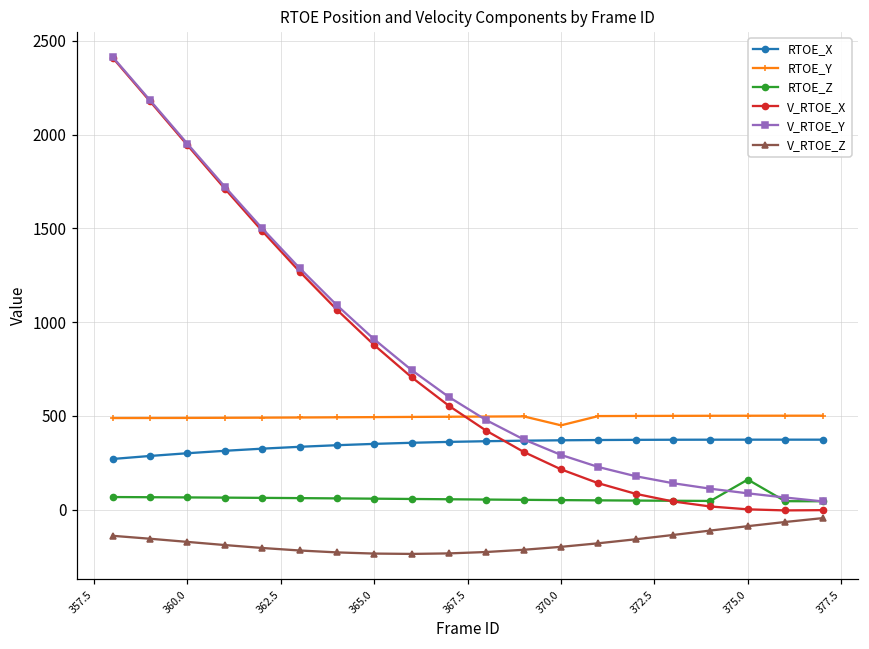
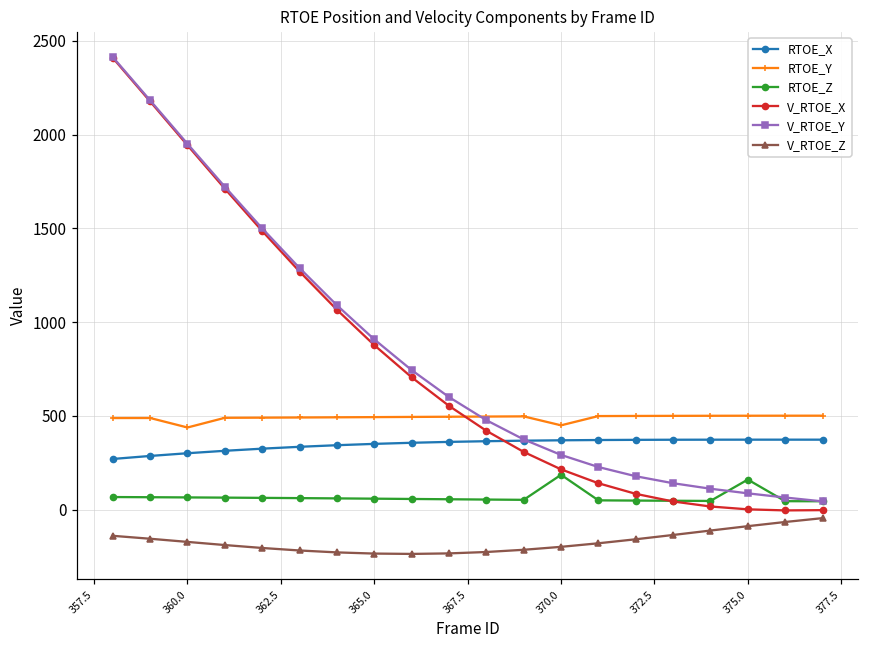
  {
    "RTOE_X": {
      "360.0": 300,
      "365.0": 350,
      "370.0": 370,
      "375.0": 370
    },
    "RTOE_Y": {
-     "360.0": 490,
+     "360.0": 440,
      "365.0": 490,
      "370.0": 450,
      "375.0": 500
    },
    "RTOE_Z": {
      "360.0": 70,
      "365.0": 60,
-     "370.0": 50,
+     "370.0": 190,
      "375.0": 160
    },
    "V_RTOE_X": {
      "365.0": 880,
      "370.0": 220,
      "375.0": 0
    },
    "V_RTOE_Y": {
      "365.0": 910,
      "370.0": 290,
      "375.0": 90
    },
    "V_RTOE_Z": {
      "360.0": -170,
      "365.0": -230,
      "370.0": -200,
      "375.0": -90
    }
  }
